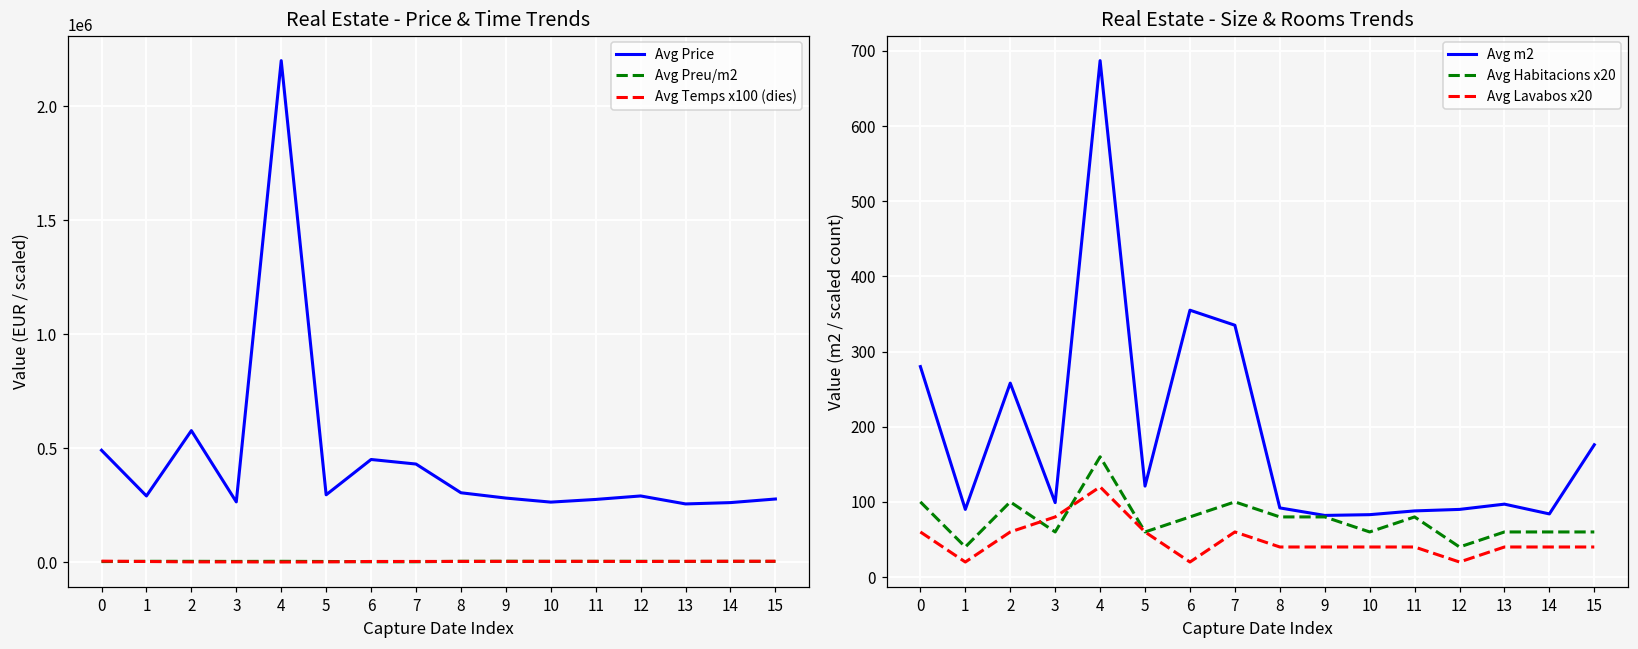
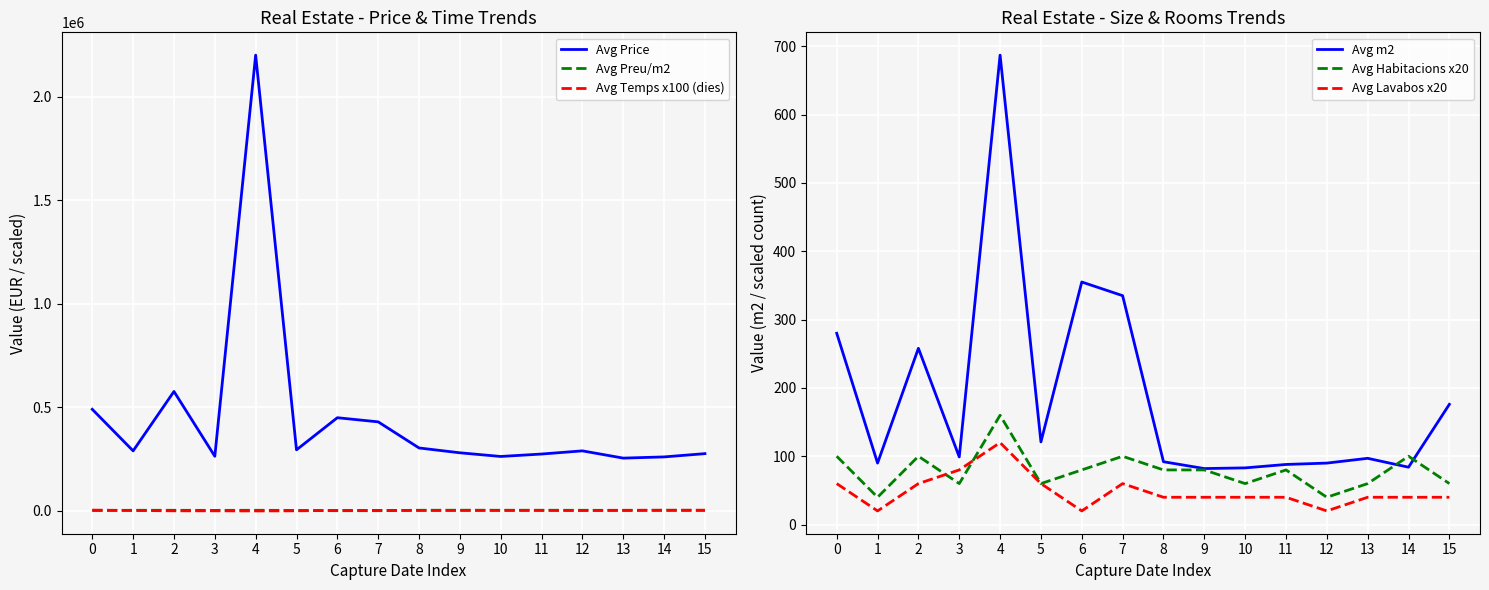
  {
    "Real Estate - Price & Time Trends": {
      "Avg Price": {
        "0": 490000,
        "1": 290000,
        "2": 580000,
        "3": 260000,
        "4": 2200000,
        "5": 300000,
        "6": 450000,
        "7": 430000,
        "8": 300000,
        "9": 280000,
        "10": 260000,
        "11": 270000,
        "12": 290000,
        "13": 260000,
        "14": 260000,
        "15": 280000
      }
    },
    "Real Estate - Size & Rooms Trends": {
      "Avg m2": {
        "0": 280,
        "1": 90,
        "2": 260,
        "3": 100,
        "4": 690,
        "5": 120,
        "6": 360,
        "7": 340,
        "8": 90,
        "10": 80,
        "11": 90,
        "12": 90,
        "13": 100,
        "14": 80,
        "15": 180
      },
      "Avg Habitacions x20": {
        "0": 100,
        "1": 40,
        "2": 100,
        "3": 60,
        "4": 160,
        "6": 80,
        "7": 100,
        "8": 80,
        "10": 60,
        "11": 80,
        "12": 40,
        "13": 60,
-       "14": 60,
+       "14": 100,
        "15": 60
      },
      "Avg Lavabos x20": {
        "0": 60,
        "1": 20,
        "2": 60,
        "3": 80,
        "4": 120,
        "6": 20,
        "7": 60,
        "8": 40,
        "9": 40,
        "10": 40,
        "11": 40,
        "12": 20,
        "13": 40,
        "14": 40,
        "15": 40
      }
    }
  }
